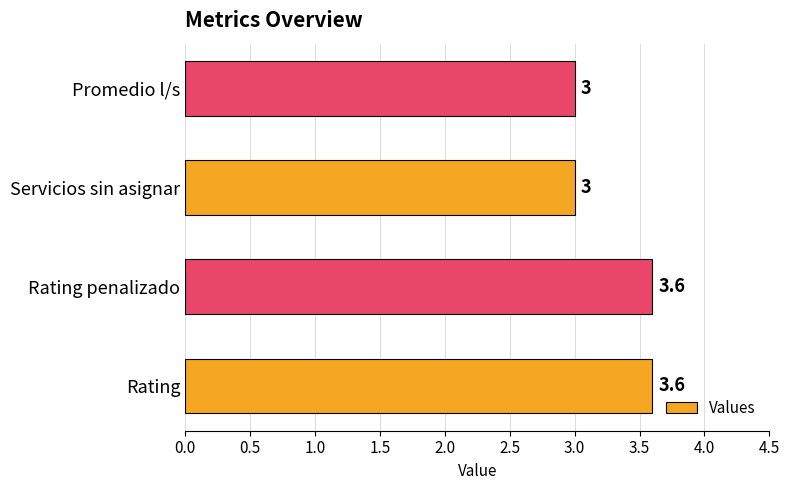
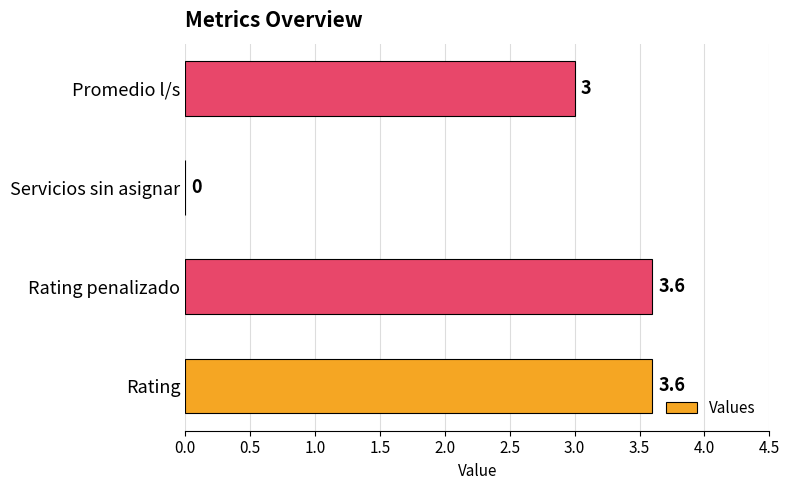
  {
    "Promedio l/s": 3,
-   "Servicios sin asignar": 3,
+   "Servicios sin asignar": 0,
    "Rating penalizado": 3.6,
    "Rating": 3.6
  }
